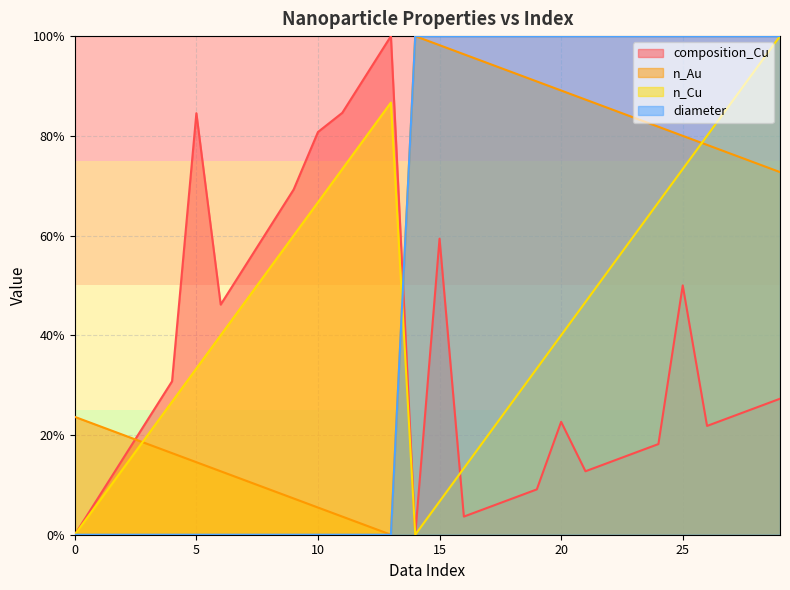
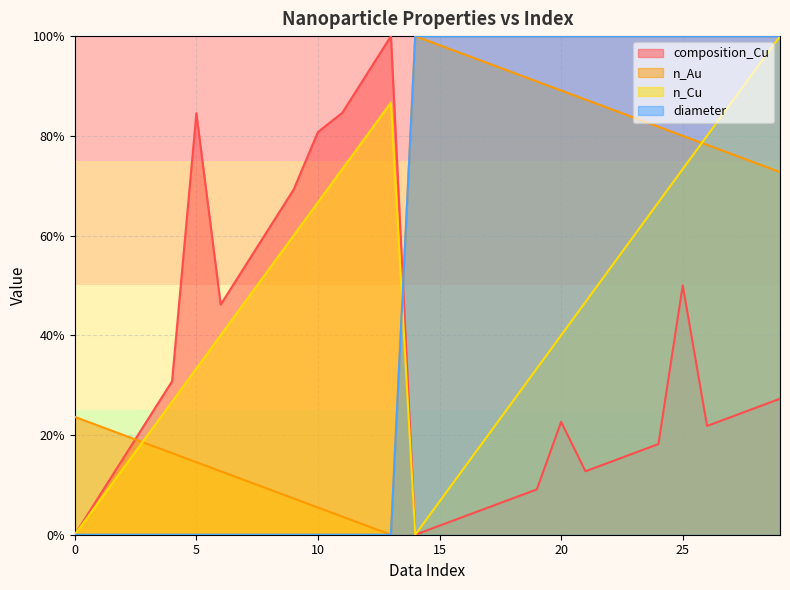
  {
    "composition_Cu": {
      "5": "85%",
      "10": "81%",
-     "15": "59%",
+     "15": "2%",
      "20": "23%",
      "25": "50%"
    },
    "diameter": {
      "5": "0%",
      "10": "0%",
      "15": "100%",
      "20": "100%",
      "25": "100%"
    }
  }
